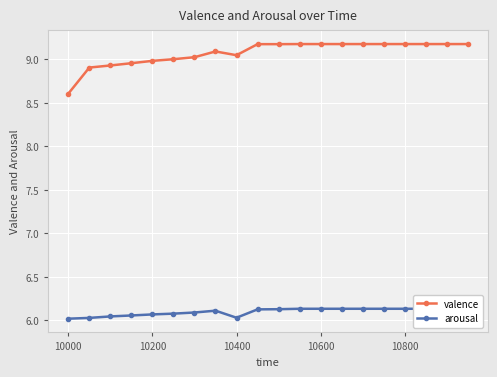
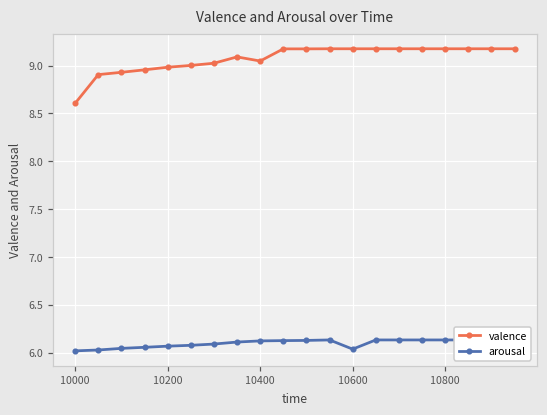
  {
    "valence": {
      "10000": 8.6,
      "10200": 9.0,
      "10400": 9.0,
      "10600": 9.2,
      "10800": 9.2
    },
    "arousal": {
      "10000": 6.0,
      "10200": 6.1,
-     "10400": 6.0,
-     "10600": 6.1,
+     "10400": 6.1,
+     "10600": 6.0,
      "10800": 6.1
    }
  }
